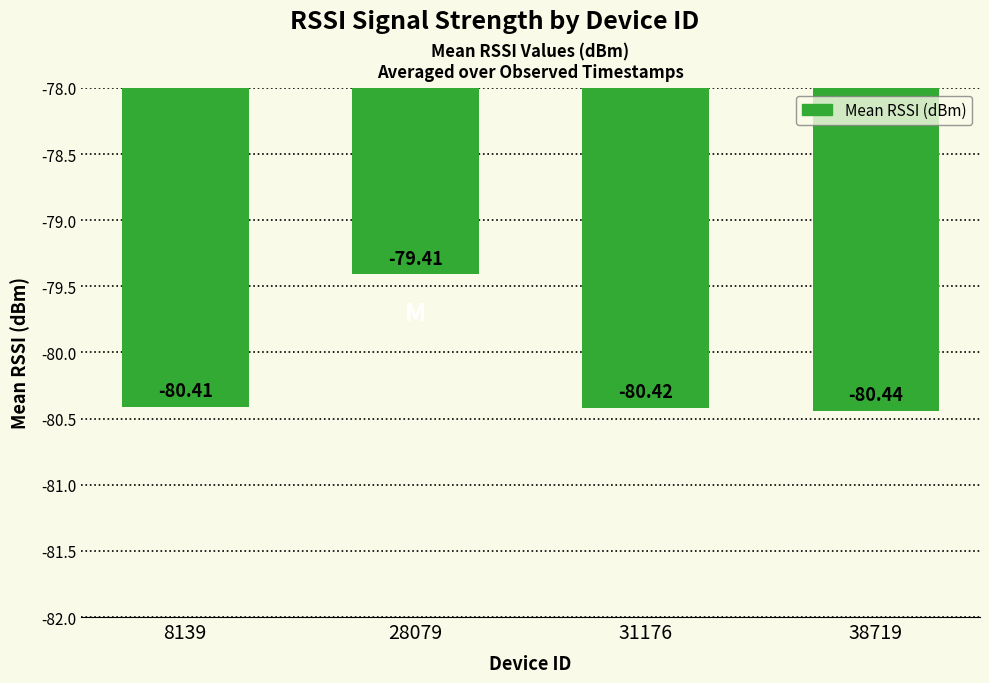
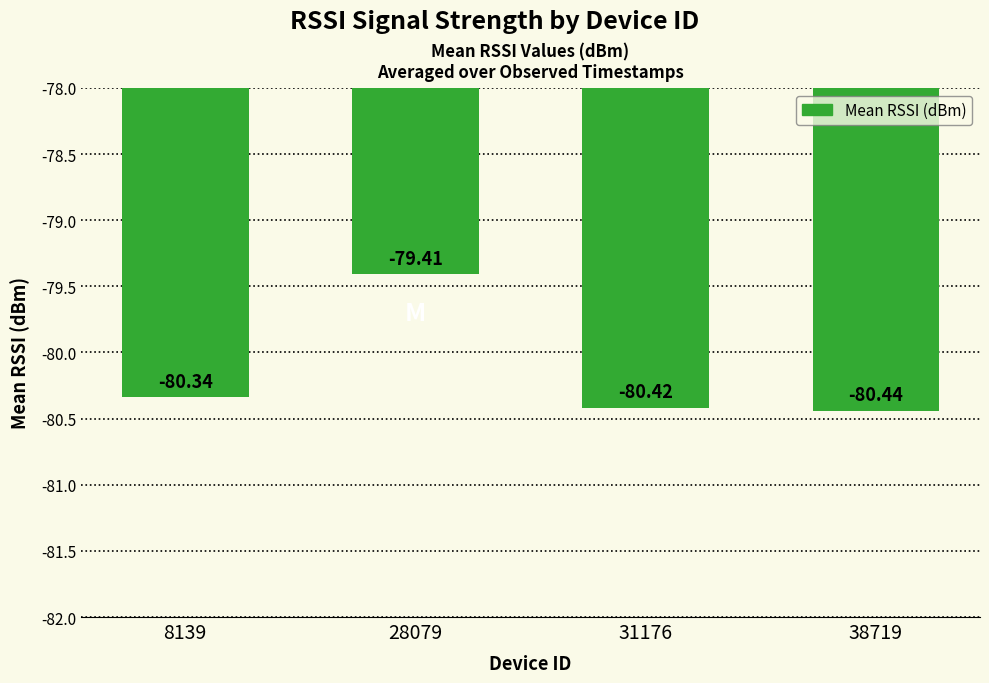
  {
-   "8139": -80.41,
+   "8139": -80.34,
    "28079": -79.41,
    "31176": -80.42,
    "38719": -80.44
  }
